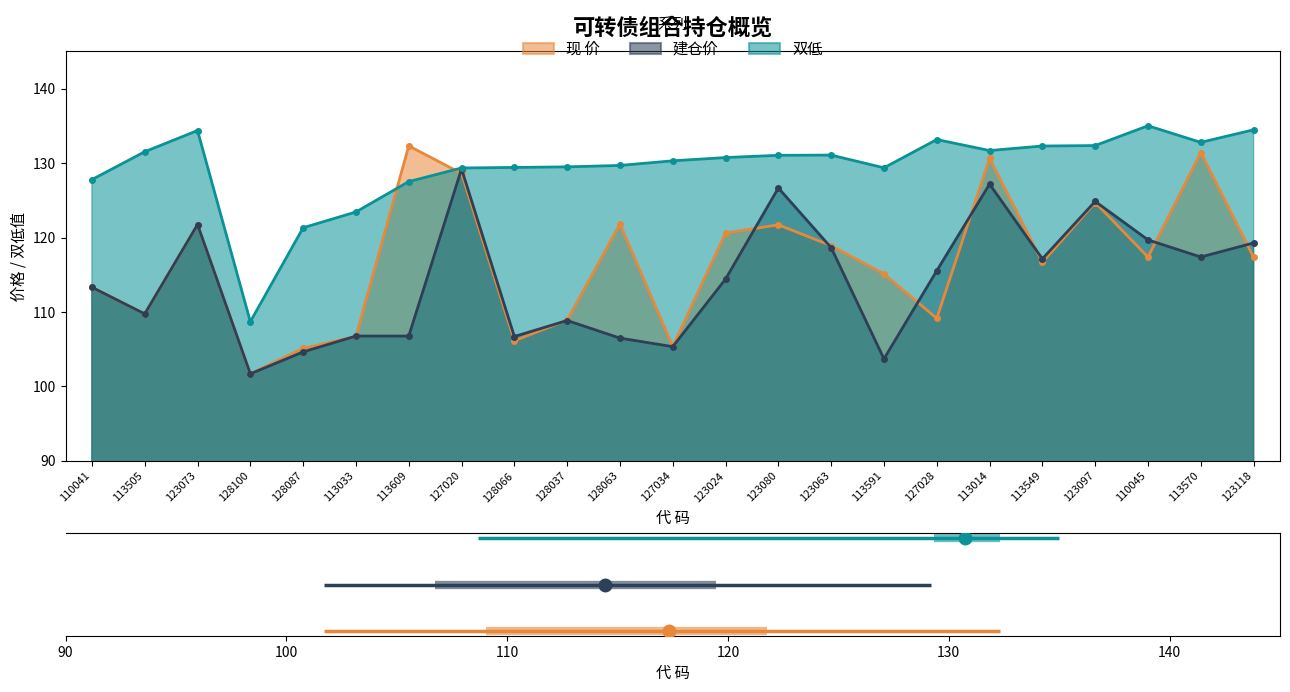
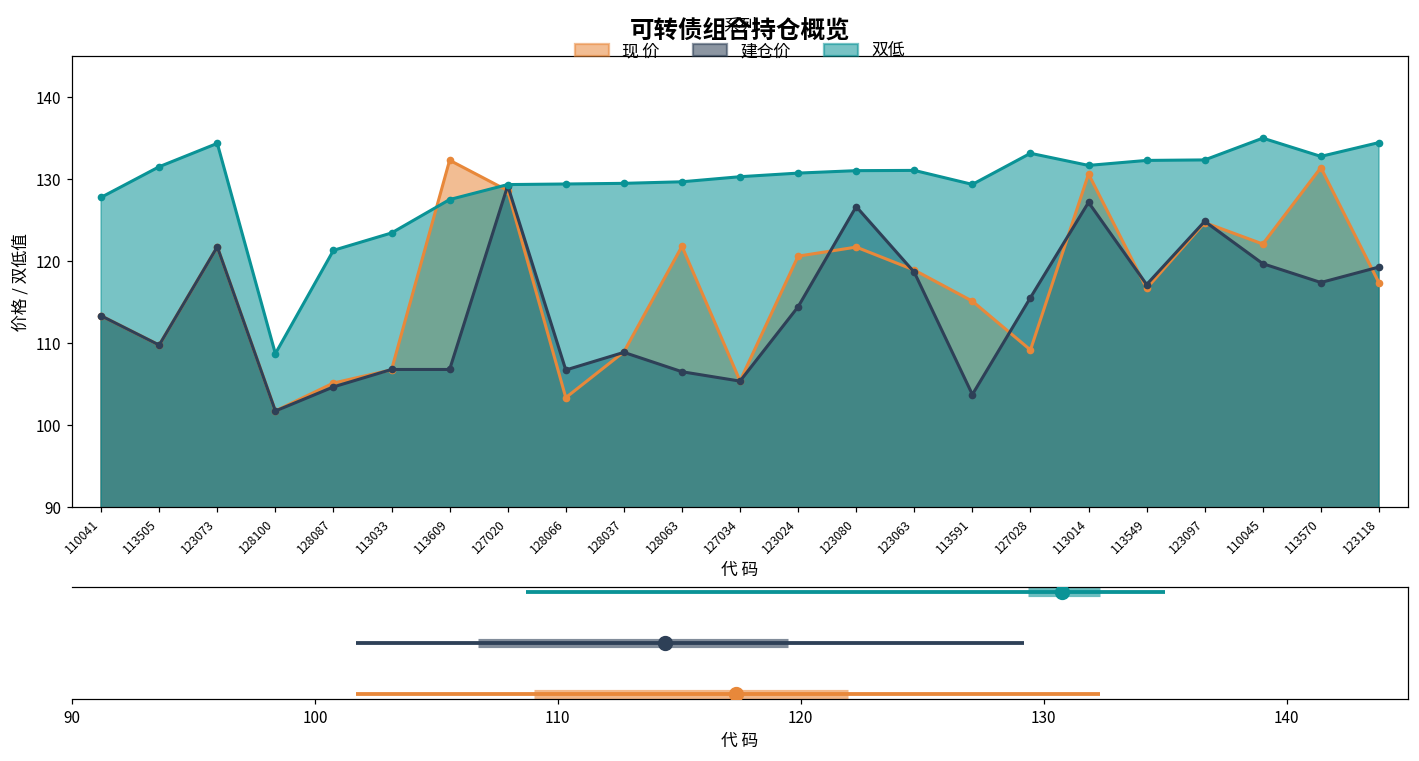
  {
    "可转债组合持仓概览": {
      "现 价": {
        "128087": 105,
        "113609": 132,
        "127020": 129,
-       "128066": 106,
+       "128066": 103,
        "128063": 122,
        "123024": 121,
        "123080": 122,
        "113591": 115,
        "127028": 109,
        "113014": 131,
        "113549": 117,
-       "110045": 117,
+       "110045": 122,
        "113570": 131,
        "123118": 117
      },
      "建仓价": {
        "128087": 105,
        "113609": 107,
        "128066": 107,
        "128063": 106,
        "123024": 114,
        "123080": 127,
        "113591": 104,
        "127028": 116,
        "113014": 127,
        "113549": 117,
        "110045": 120,
        "113570": 117,
        "123118": 119
      },
      "双低": {
        "110041": 128,
        "113505": 132,
        "123073": 134,
        "128100": 109,
        "128087": 121,
        "113033": 123,
        "113609": 128,
        "128066": 129,
        "128037": 129,
        "128063": 130,
        "127034": 130,
        "123024": 131,
        "123080": 131,
        "123063": 131,
        "113591": 129,
        "127028": 133,
        "113014": 132,
        "113549": 132,
        "123097": 132,
        "110045": 135,
        "113570": 133,
        "123118": 134
      }
    }
  }
